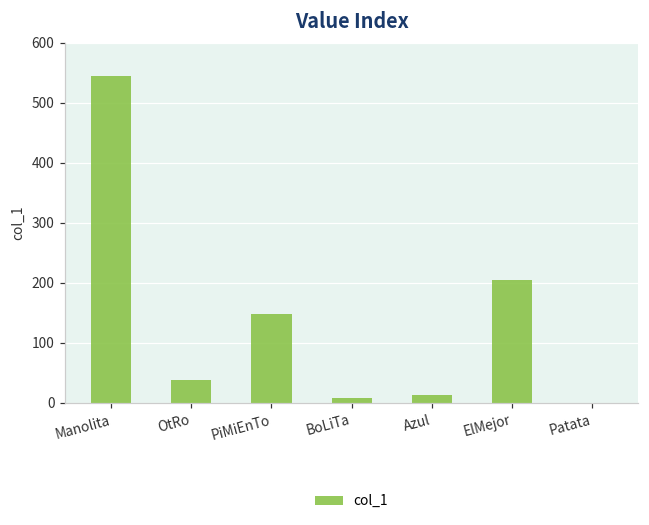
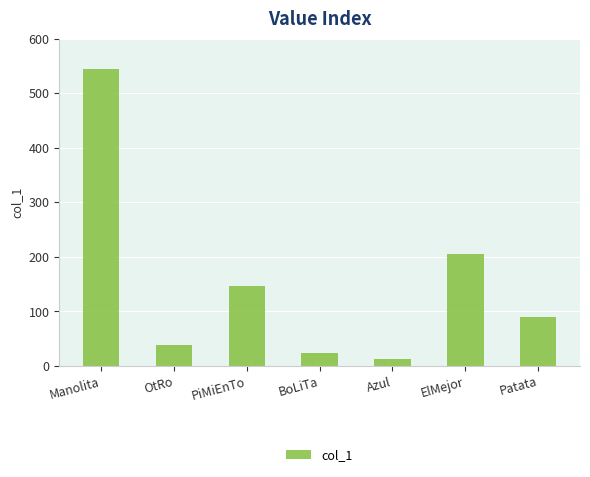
  {
    "Manolita": 540,
    "OtRo": 40,
    "PiMiEnTo": 150,
-   "BoLiTa": 10,
+   "BoLiTa": 20,
    "Azul": 10,
    "ElMejor": 210,
-   "Patata": 0
+   "Patata": 90
  }
